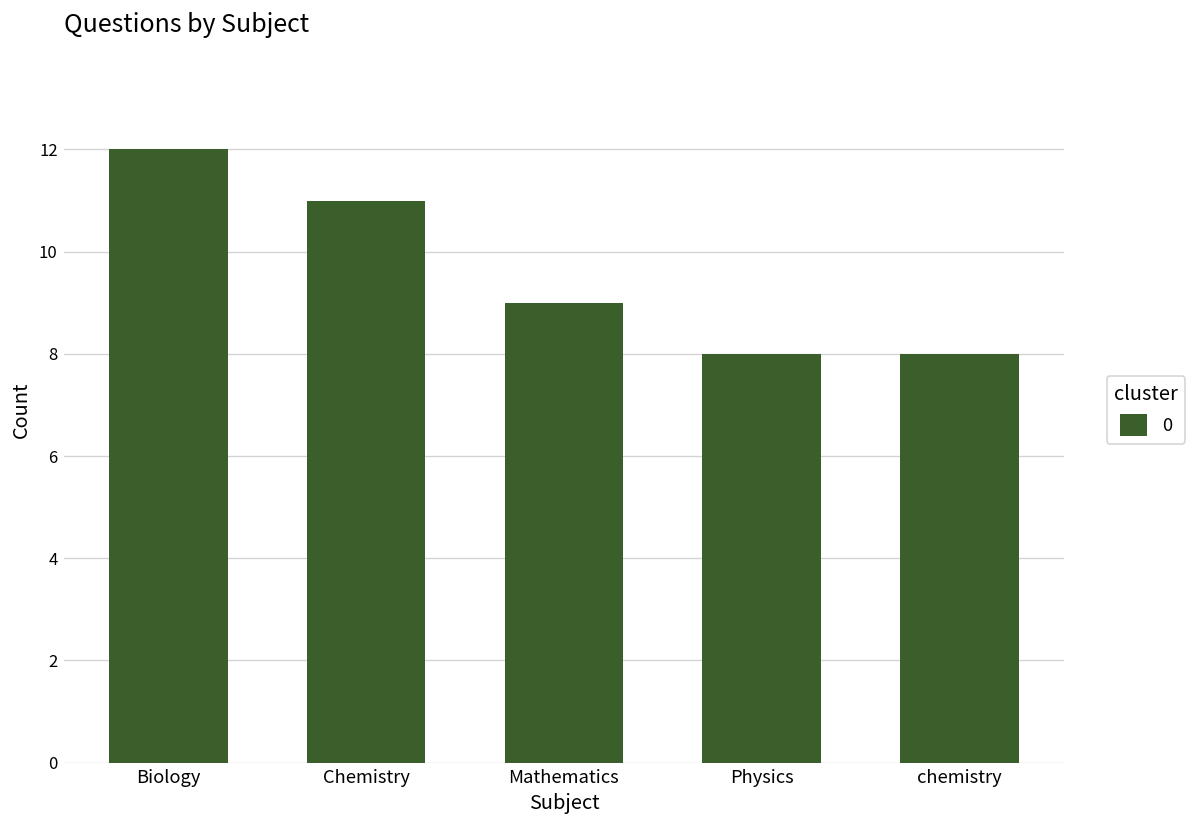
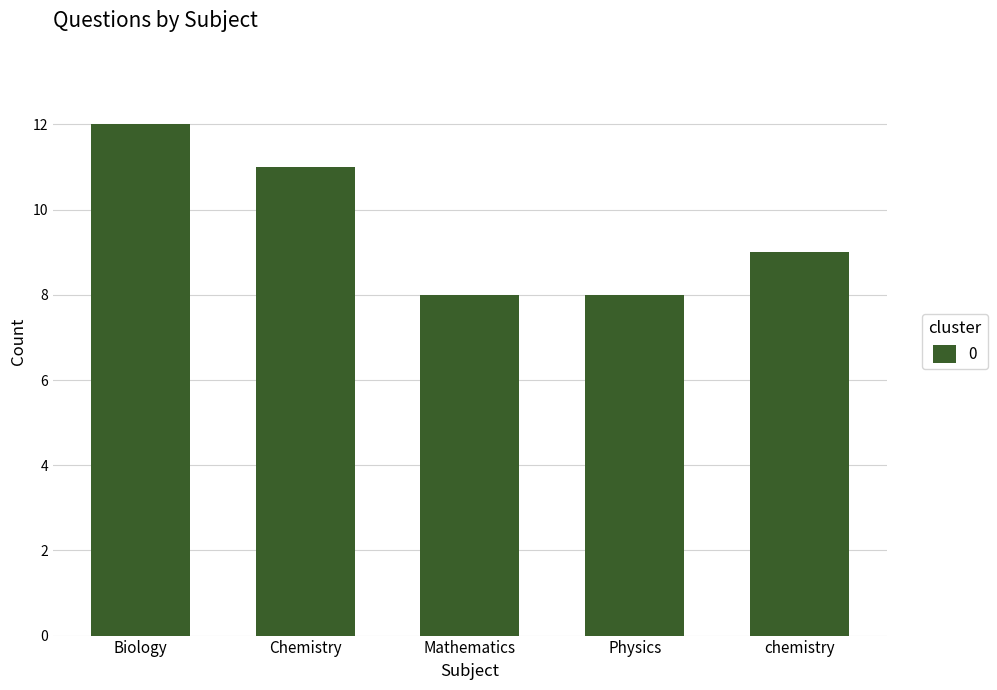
  {
    "Biology": 12,
    "Chemistry": 11,
-   "Mathematics": 9,
+   "Mathematics": 8,
    "Physics": 8,
-   "chemistry": 8
+   "chemistry": 9
  }
